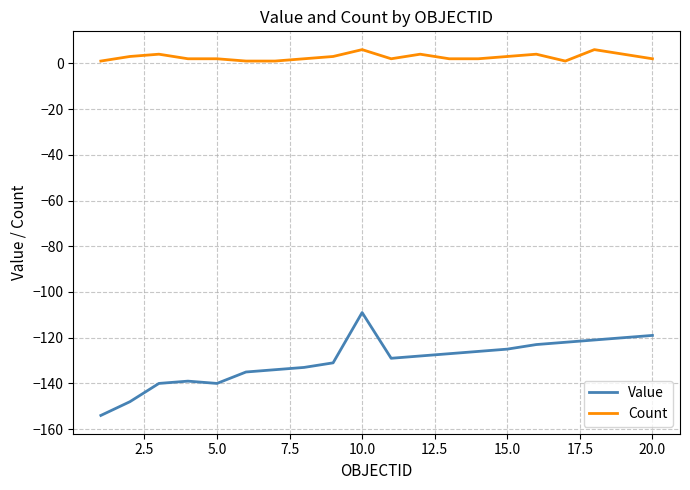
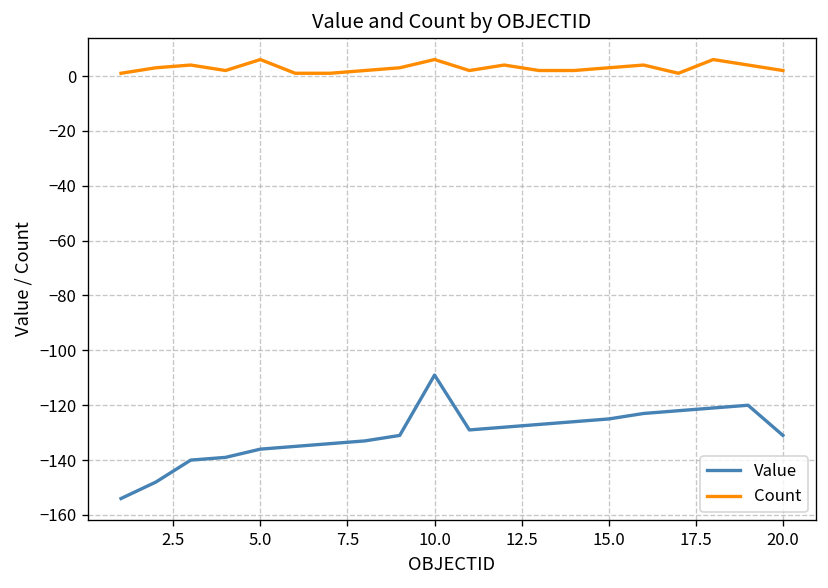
  {
    "Value": {
-     "5.0": -140,
+     "5.0": -136,
      "10.0": -109,
      "15.0": -125,
-     "20.0": -119
+     "20.0": -131
    },
    "Count": {
-     "5.0": 2,
+     "5.0": 6,
      "10.0": 6,
      "15.0": 3,
      "20.0": 2
    }
  }
